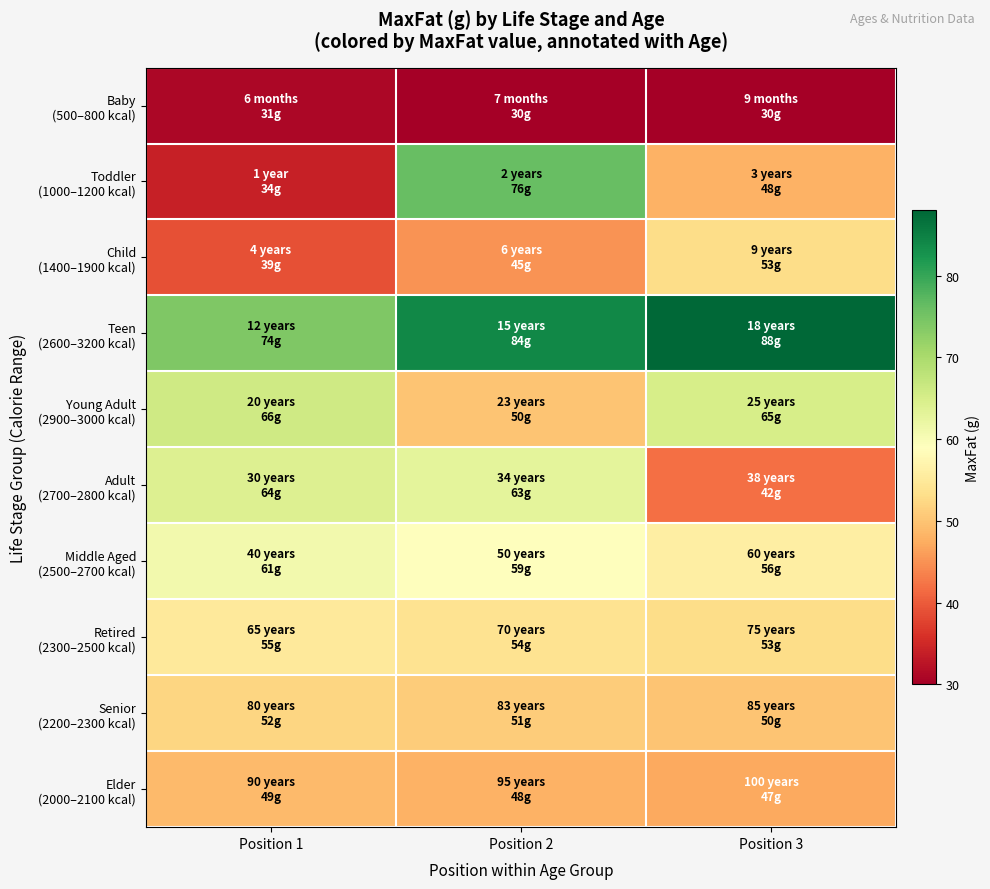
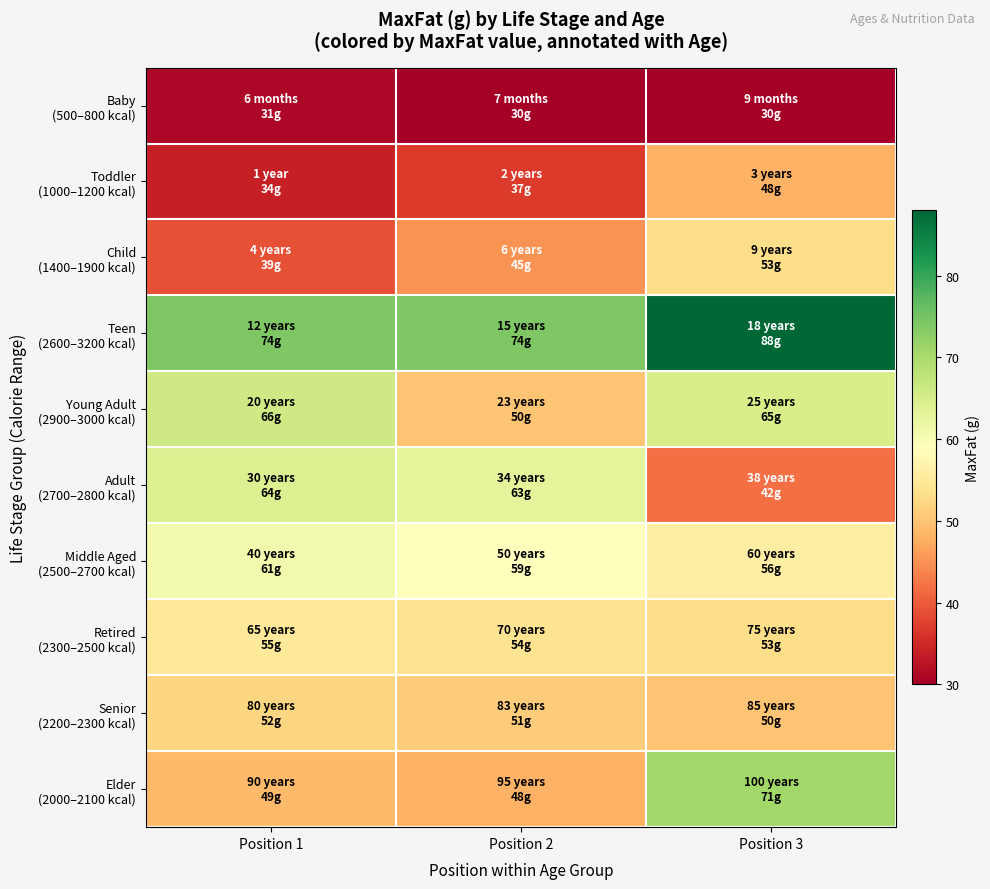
  {
    "Toddler (1000–1200 kcal)": {
-     "Position 2": "76g"
+     "Position 2": "37g"
    },
    "Teen (2600–3200 kcal)": {
-     "Position 2": "84g"
+     "Position 2": "74g"
    },
    "Elder (2000–2100 kcal)": {
-     "Position 3": "47g"
+     "Position 3": "71g"
    }
  }
